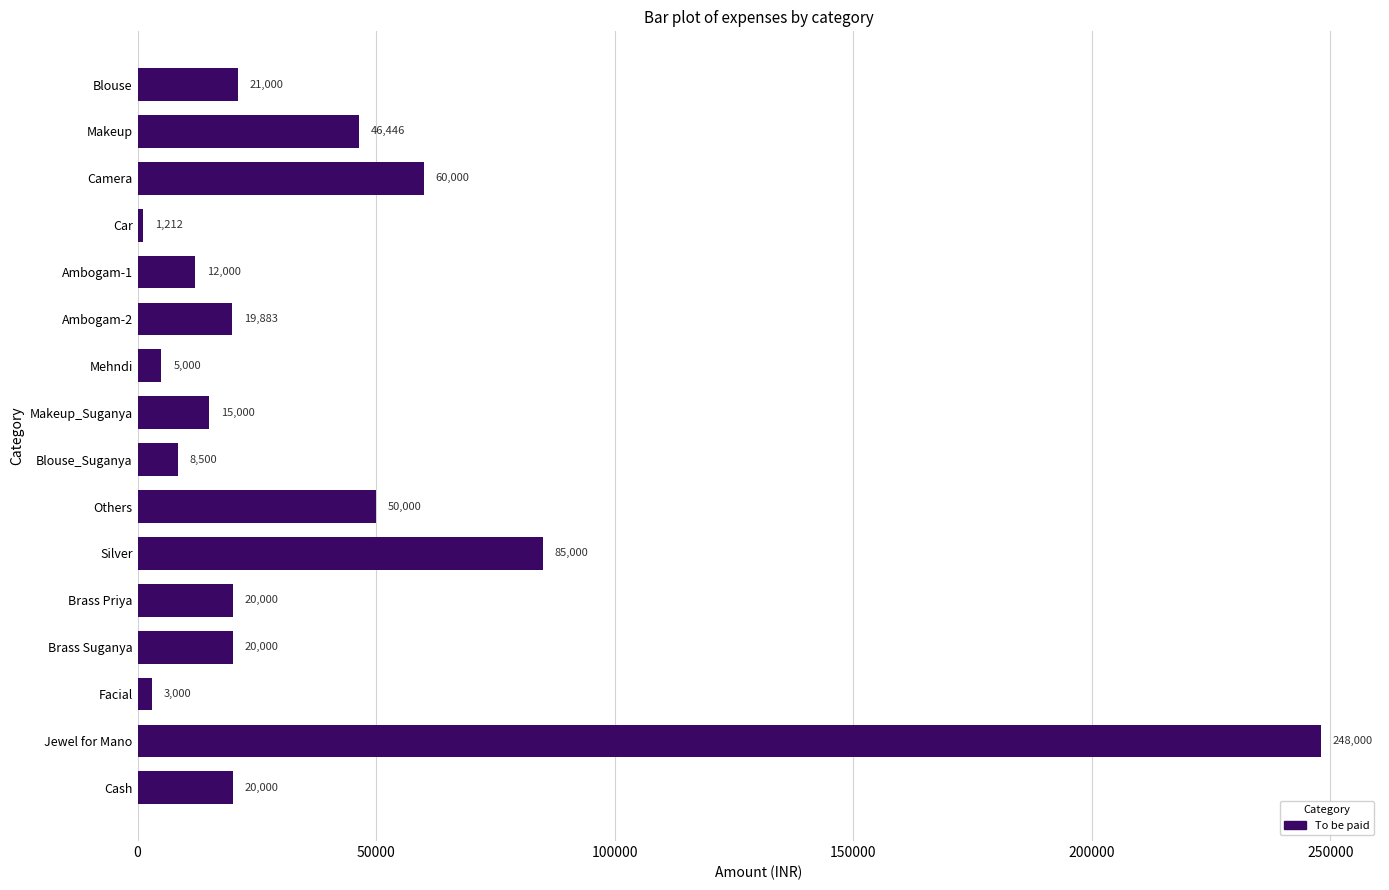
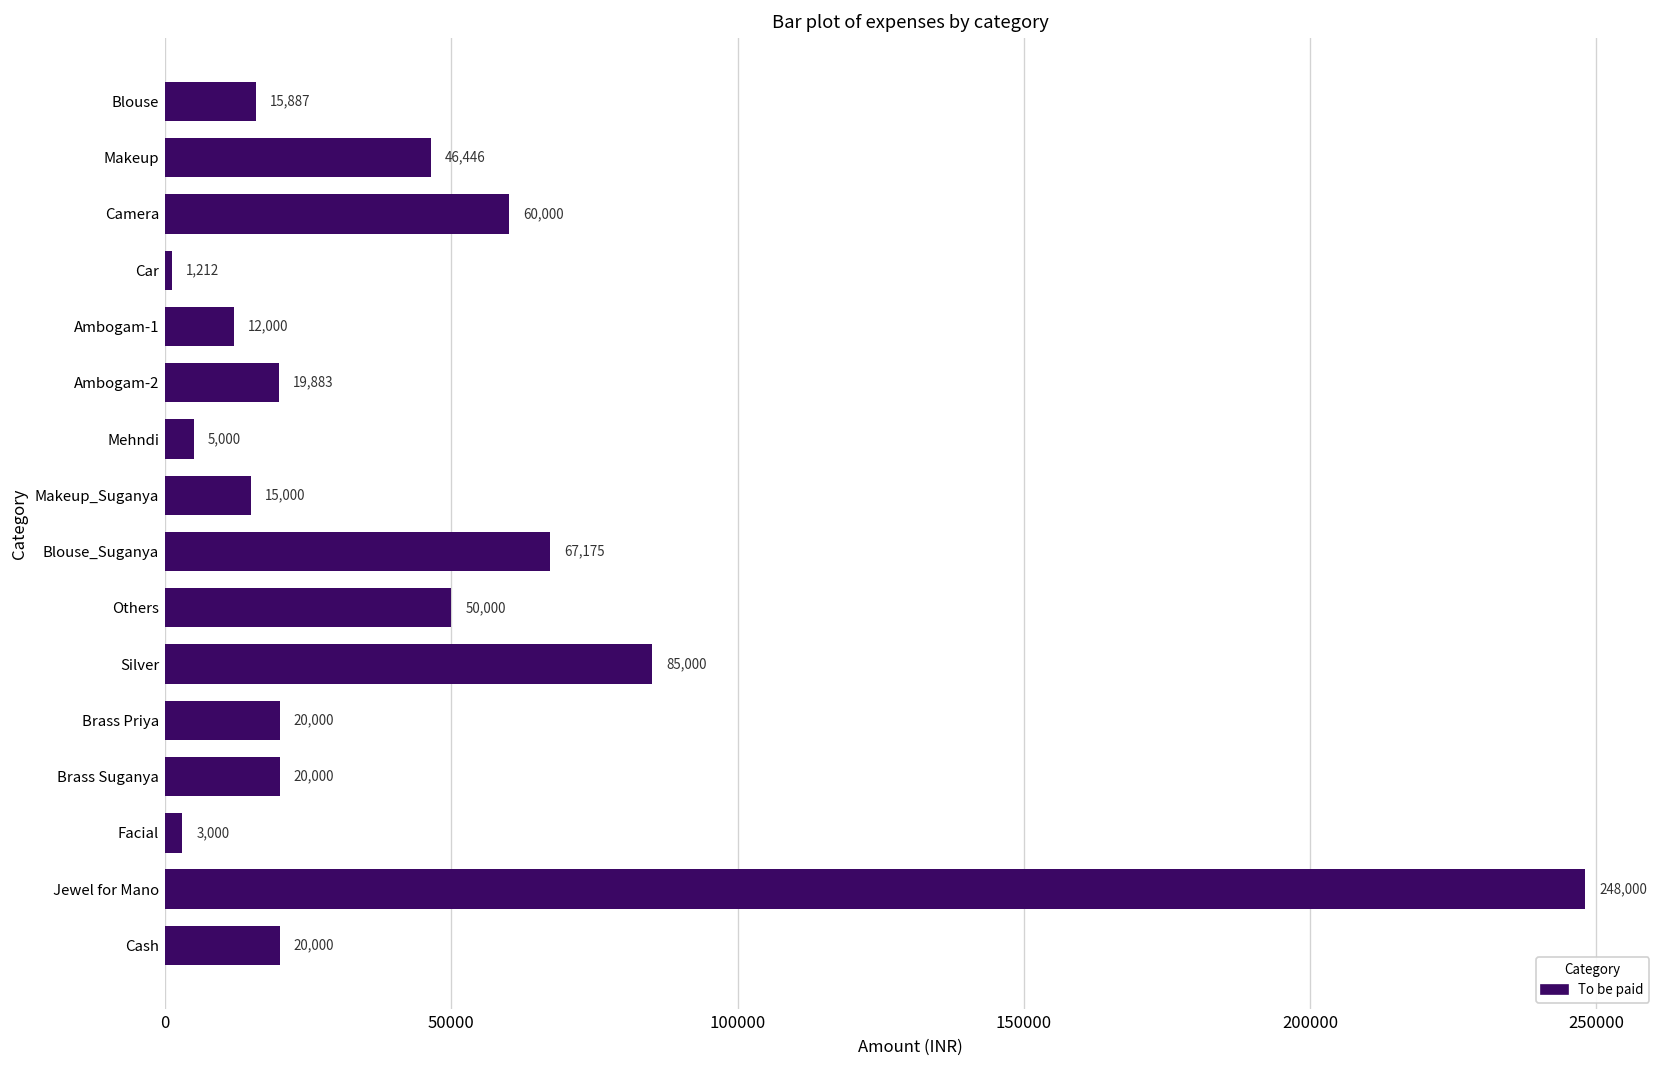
  {
-   "Blouse": "21,000",
+   "Blouse": "15,887",
    "Makeup": "46,446",
    "Camera": "60,000",
    "Car": "1,212",
    "Ambogam-1": "12,000",
    "Ambogam-2": "19,883",
    "Mehndi": "5,000",
    "Makeup_Suganya": "15,000",
-   "Blouse_Suganya": "8,500",
+   "Blouse_Suganya": "67,175",
    "Others": "50,000",
    "Silver": "85,000",
    "Brass Priya": "20,000",
    "Brass Suganya": "20,000",
    "Facial": "3,000",
    "Jewel for Mano": "248,000",
    "Cash": "20,000"
  }
